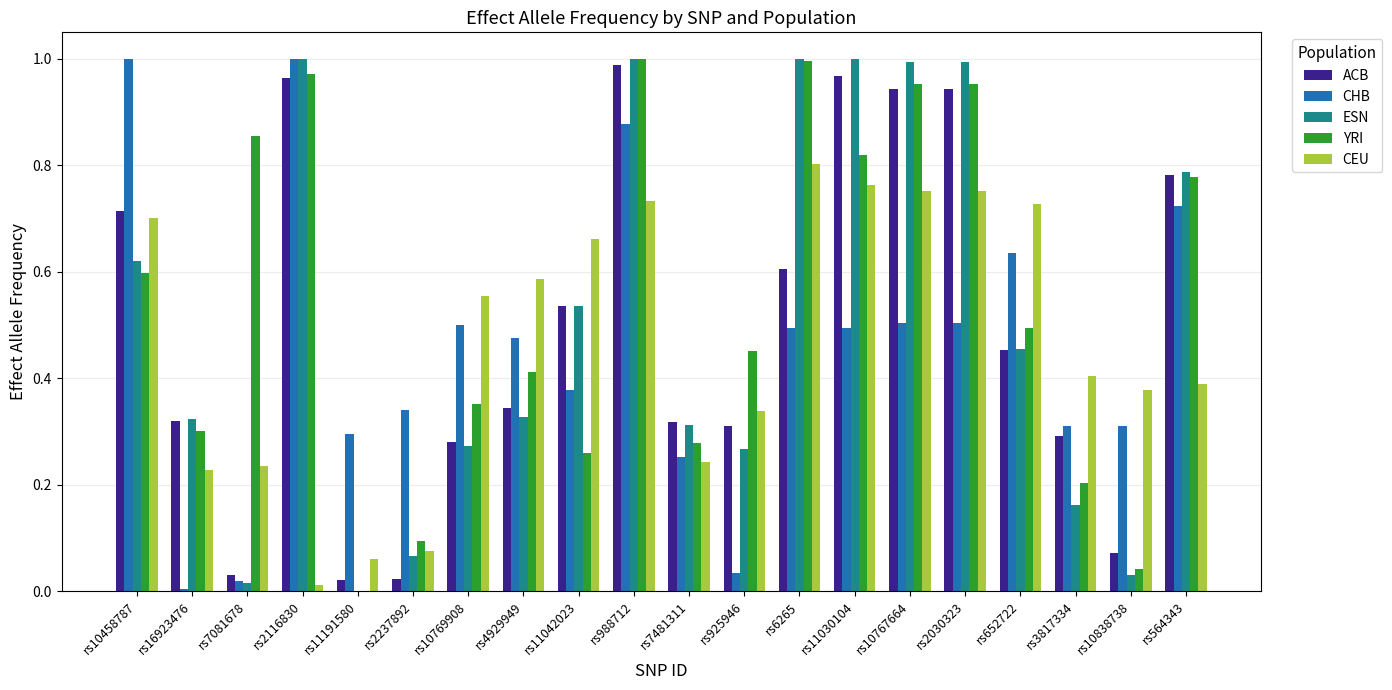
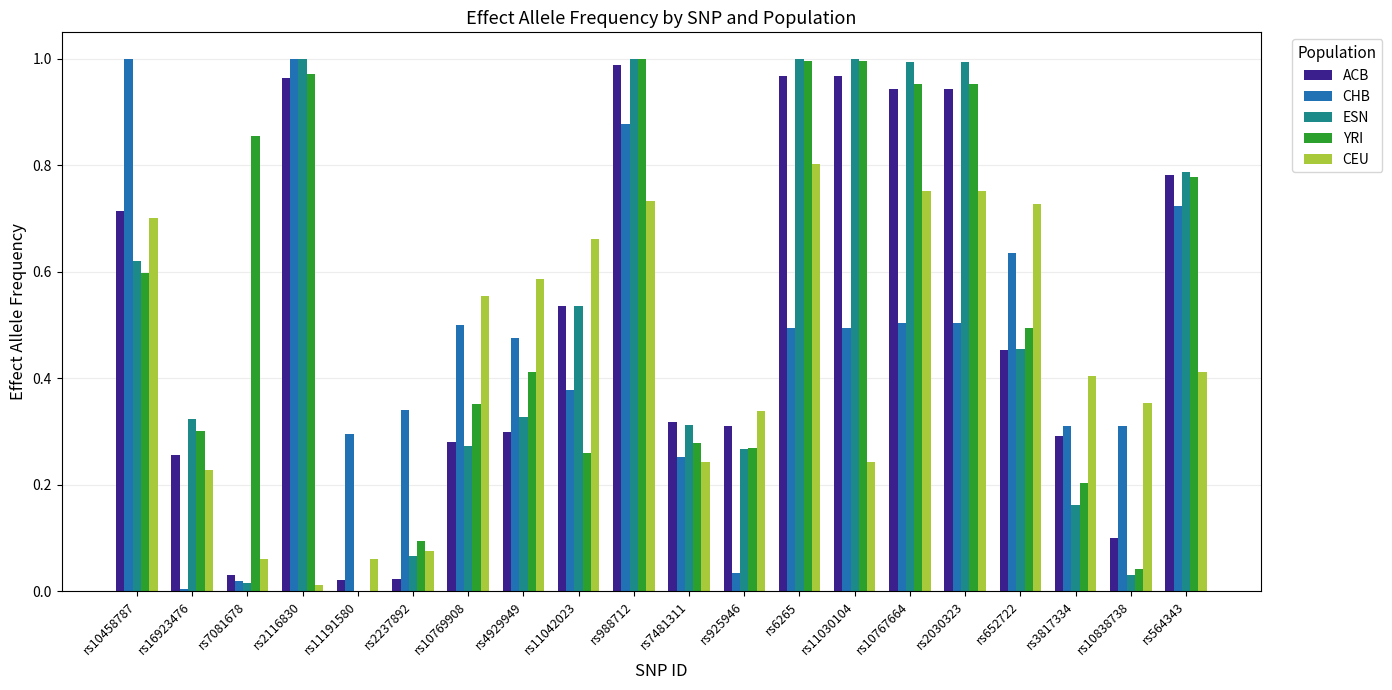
  {
    "ACB": {
      "rs10458787": 0.71,
-     "rs16923476": 0.32,
+     "rs16923476": 0.26,
      "rs7081678": 0.03,
      "rs2116830": 0.96,
      "rs11191580": 0.02,
      "rs2237892": 0.02,
      "rs10769908": 0.28,
-     "rs4929949": 0.34,
+     "rs4929949": 0.30,
      "rs11042023": 0.54,
      "rs988712": 0.99,
      "rs7481311": 0.32,
      "rs925946": 0.31,
-     "rs6265": 0.61,
+     "rs6265": 0.97,
      "rs11030104": 0.97,
      "rs10767664": 0.94,
      "rs2030323": 0.94,
      "rs652722": 0.45,
      "rs3817334": 0.29,
-     "rs10838738": 0.07,
+     "rs10838738": 0.10,
      "rs564343": 0.78
    },
    "YRI": {
      "rs10458787": 0.60,
      "rs16923476": 0.30,
      "rs7081678": 0.86,
      "rs2116830": 0.97,
      "rs11191580": 0.00,
      "rs2237892": 0.10,
      "rs10769908": 0.35,
      "rs4929949": 0.41,
      "rs11042023": 0.26,
      "rs988712": 1.00,
      "rs7481311": 0.28,
-     "rs925946": 0.45,
+     "rs925946": 0.27,
      "rs6265": 1.00,
-     "rs11030104": 0.82,
+     "rs11030104": 1.00,
      "rs10767664": 0.95,
      "rs2030323": 0.95,
      "rs652722": 0.49,
      "rs3817334": 0.20,
      "rs10838738": 0.04,
      "rs564343": 0.78
    },
    "CEU": {
      "rs10458787": 0.70,
      "rs16923476": 0.23,
-     "rs7081678": 0.24,
+     "rs7081678": 0.06,
      "rs2116830": 0.01,
      "rs11191580": 0.06,
      "rs2237892": 0.08,
      "rs10769908": 0.56,
      "rs4929949": 0.59,
      "rs11042023": 0.66,
      "rs988712": 0.73,
      "rs7481311": 0.24,
      "rs925946": 0.34,
      "rs6265": 0.80,
-     "rs11030104": 0.76,
+     "rs11030104": 0.24,
      "rs10767664": 0.75,
      "rs2030323": 0.75,
      "rs652722": 0.73,
      "rs3817334": 0.40,
-     "rs10838738": 0.38,
-     "rs564343": 0.39
+     "rs10838738": 0.35,
+     "rs564343": 0.41
    }
  }
